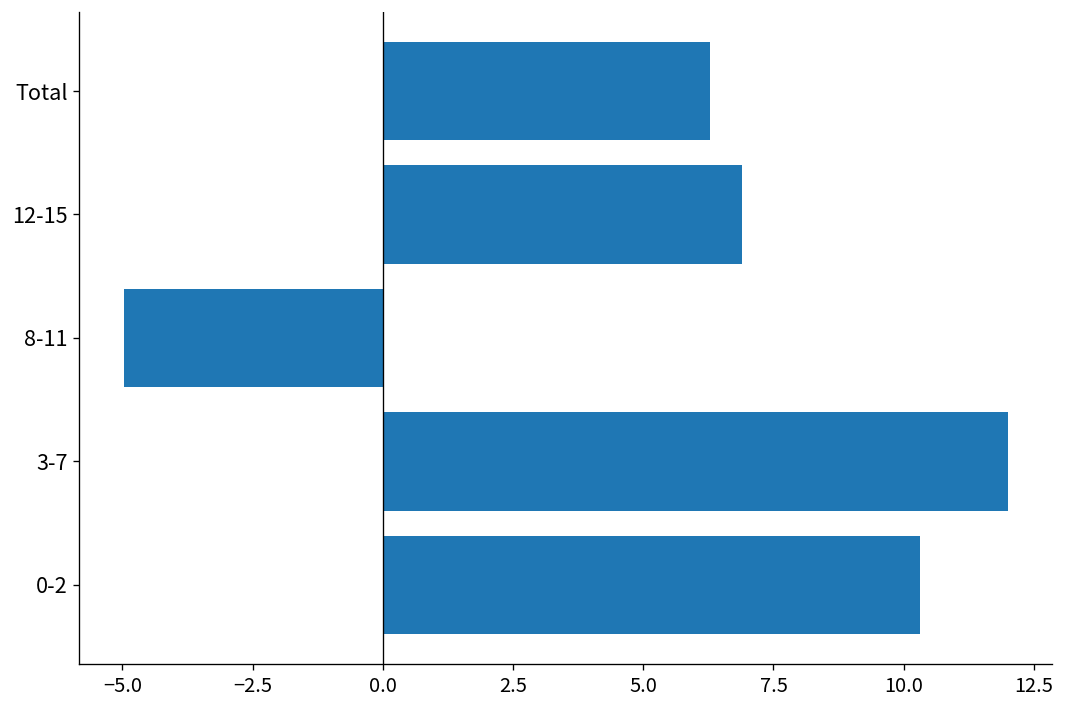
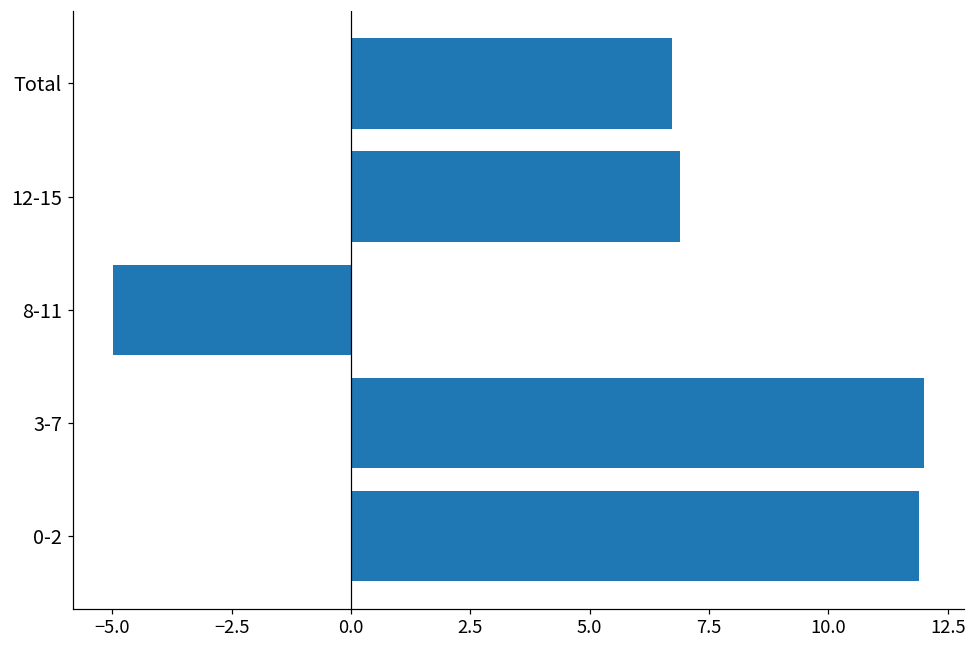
  {
-   "Total": 6.3,
+   "Total": 6.7,
    "12-15": 6.9,
    "8-11": -5.0,
    "3-7": 12.0,
-   "0-2": 10.3
+   "0-2": 11.9
  }
